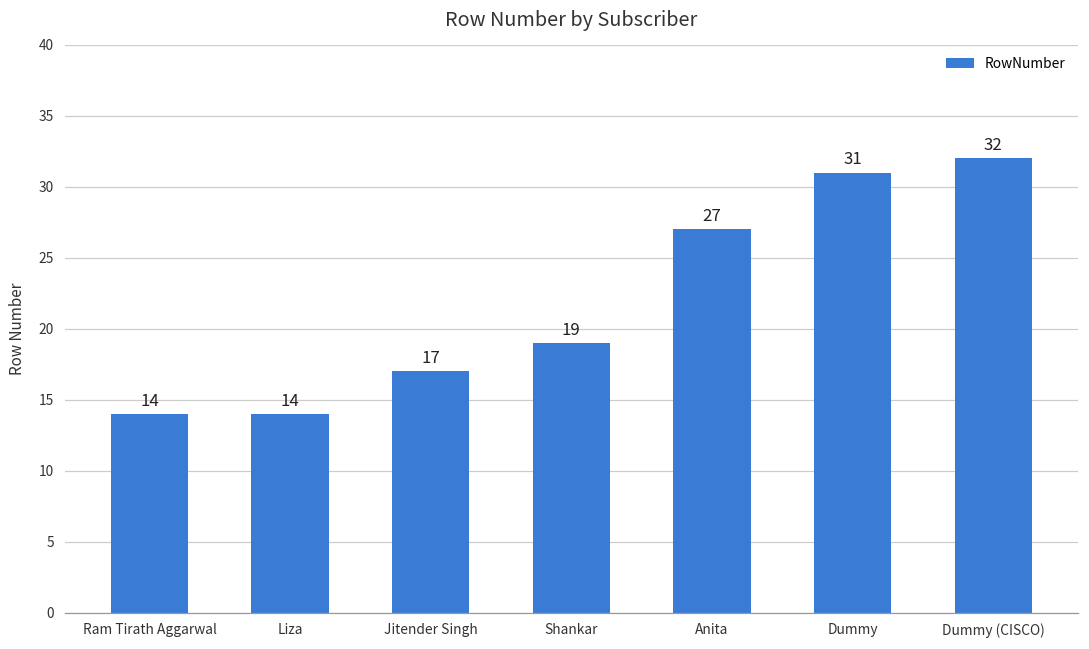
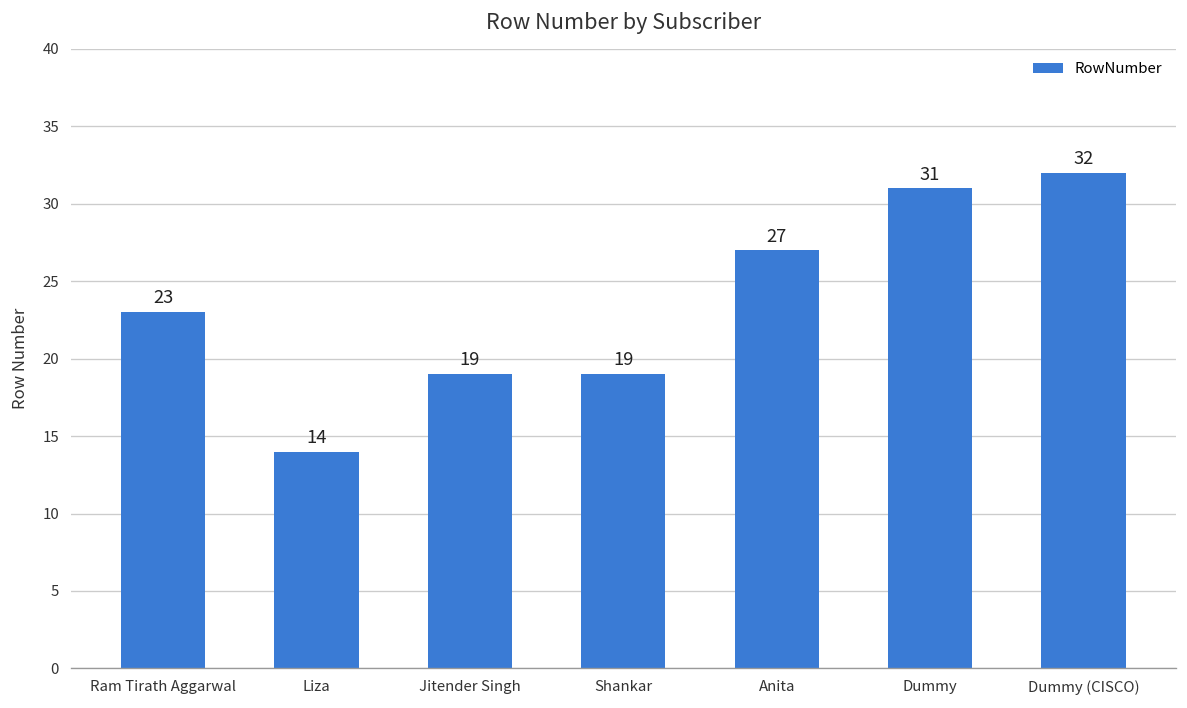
  {
-   "Ram Tirath Aggarwal": 14,
+   "Ram Tirath Aggarwal": 23,
    "Liza": 14,
-   "Jitender Singh": 17,
+   "Jitender Singh": 19,
    "Shankar": 19,
    "Anita": 27,
    "Dummy": 31,
    "Dummy (CISCO)": 32
  }
